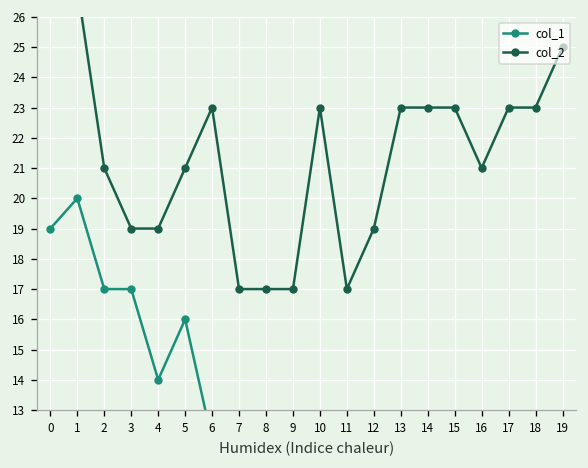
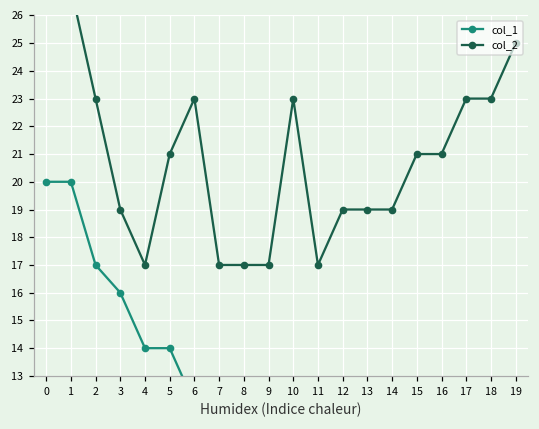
  {
    "col_1": {
-     "0": 19,
+     "0": 20,
      "1": 20,
      "2": 17,
-     "3": 17,
+     "3": 16,
      "4": 14,
-     "5": 16
+     "5": 14
    },
    "col_2": {
-     "2": 21.0,
+     "2": 23.0,
      "3": 19.0,
-     "4": 19.0,
+     "4": 17.0,
      "5": 21.0,
      "6": 23.0,
      "7": 17.0,
      "8": 17.0,
      "9": 17.0,
      "10": 23.0,
      "11": 17.0,
      "12": 19.0,
-     "13": 23.0,
-     "14": 23.0,
-     "15": 23.0,
+     "13": 19.0,
+     "14": 19.0,
+     "15": 21.0,
      "16": 21.0,
      "17": 23.0,
      "18": 23.0
    }
  }
